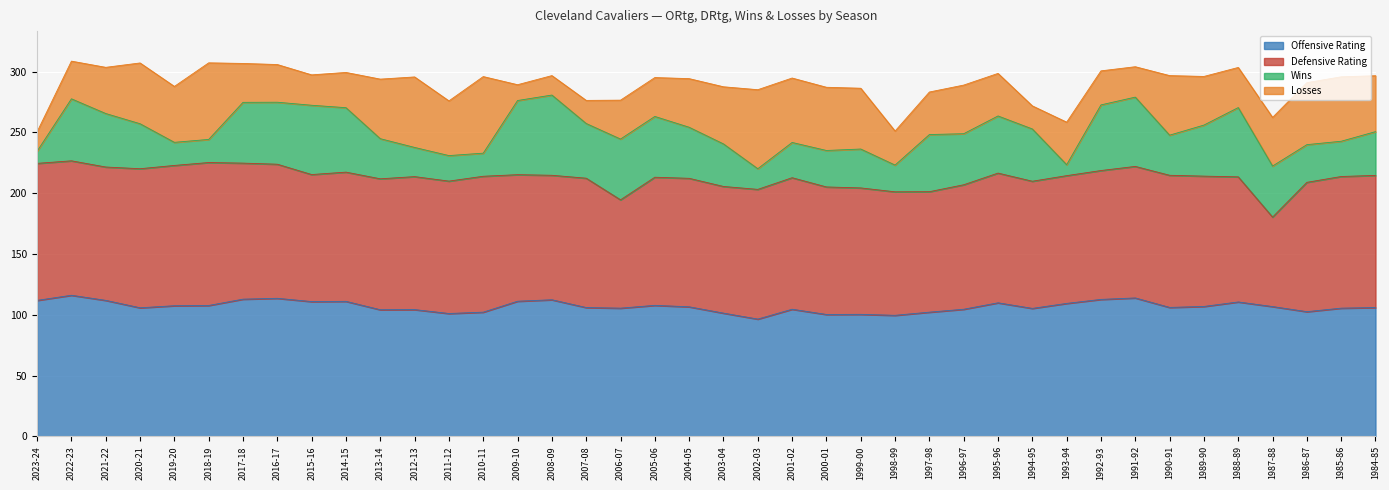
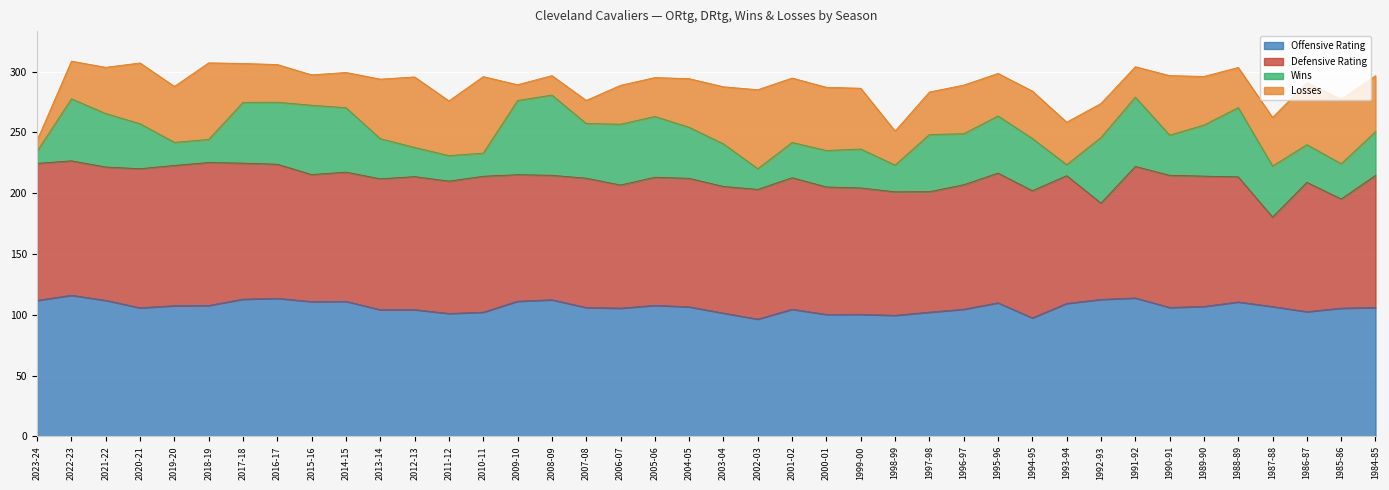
  {
    "Offensive Rating": {
      "2023-24": 112,
      "2022-23": 116,
      "2021-22": 112,
      "2020-21": 106,
      "2019-20": 108,
      "2018-19": 108,
      "2017-18": 113,
      "2016-17": 114,
      "2015-16": 111,
      "2014-15": 111,
      "2013-14": 104,
      "2012-13": 104,
      "2011-12": 101,
      "2010-11": 102,
      "2009-10": 111,
      "2008-09": 112,
      "2007-08": 106,
      "2006-07": 106,
      "2005-06": 108,
      "2004-05": 107,
      "2003-04": 101,
      "2002-03": 97,
      "2001-02": 105,
      "2000-01": 100,
      "1999-00": 100,
      "1998-99": 100,
      "1997-98": 102,
      "1996-97": 105,
      "1995-96": 110,
-     "1994-95": 105,
+     "1994-95": 98,
      "1993-94": 109,
      "1992-93": 113,
      "1991-92": 114,
      "1990-91": 106,
      "1989-90": 107,
      "1988-89": 111,
      "1987-88": 107,
      "1986-87": 103,
      "1985-86": 106,
      "1984-85": 106
    },
    "Defensive Rating": {
      "2023-24": 113,
      "2022-23": 111,
      "2021-22": 110,
      "2020-21": 114,
      "2019-20": 115,
      "2018-19": 118,
      "2017-18": 112,
      "2016-17": 110,
      "2015-16": 105,
      "2014-15": 106,
      "2013-14": 108,
      "2012-13": 109,
      "2011-12": 109,
      "2010-11": 112,
      "2009-10": 104,
      "2008-09": 102,
      "2007-08": 106,
-     "2006-07": 89,
+     "2006-07": 101,
      "2005-06": 105,
      "2004-05": 106,
      "2003-04": 104,
      "2002-03": 107,
      "2001-02": 108,
      "2000-01": 105,
      "1999-00": 104,
      "1998-99": 102,
      "1997-98": 99,
      "1996-97": 102,
      "1995-96": 107,
      "1994-95": 105,
      "1993-94": 105,
-     "1992-93": 106,
+     "1992-93": 79,
      "1991-92": 108,
      "1990-91": 109,
      "1989-90": 107,
      "1988-89": 103,
      "1987-88": 74,
      "1986-87": 106,
-     "1985-86": 108,
+     "1985-86": 90,
      "1984-85": 109
    },
    "Wins": {
      "2023-24": 10,
      "2022-23": 51,
      "2021-22": 44,
      "2020-21": 37,
      "2019-20": 19,
      "2018-19": 19,
      "2017-18": 50,
      "2016-17": 51,
      "2015-16": 57,
      "2014-15": 53,
      "2013-14": 33,
      "2012-13": 24,
      "2011-12": 21,
      "2010-11": 19,
      "2009-10": 61,
      "2008-09": 66,
      "2007-08": 45,
      "2006-07": 50,
      "2005-06": 50,
      "2004-05": 42,
      "2003-04": 35,
      "2002-03": 17,
      "2001-02": 29,
      "2000-01": 30,
      "1999-00": 32,
      "1998-99": 22,
      "1997-98": 47,
      "1996-97": 42,
      "1995-96": 47,
      "1994-95": 43,
      "1993-94": 9,
      "1992-93": 54,
      "1991-92": 57,
      "1990-91": 33,
      "1989-90": 42,
      "1988-89": 57,
      "1987-88": 42,
      "1986-87": 31,
      "1985-86": 29,
      "1984-85": 36
    },
    "Losses": {
-     "2023-24": 16,
+     "2023-24": 9,
      "2022-23": 31,
      "2021-22": 38,
      "2020-21": 50,
      "2019-20": 46,
      "2018-19": 63,
      "2017-18": 32,
      "2016-17": 31,
      "2015-16": 25,
      "2014-15": 29,
      "2013-14": 49,
      "2012-13": 58,
      "2011-12": 45,
      "2010-11": 63,
      "2009-10": 13,
      "2008-09": 16,
      "2007-08": 19,
      "2006-07": 32,
      "2005-06": 32,
      "2004-05": 40,
      "2003-04": 47,
      "2002-03": 65,
      "2001-02": 53,
      "2000-01": 52,
      "1999-00": 50,
      "1998-99": 28,
      "1997-98": 35,
      "1996-97": 40,
      "1995-96": 35,
-     "1994-95": 19,
+     "1994-95": 39,
      "1993-94": 35,
      "1992-93": 28,
      "1991-92": 25,
      "1990-91": 49,
      "1989-90": 40,
      "1988-89": 33,
      "1987-88": 40,
      "1984-85": 46
    }
  }
